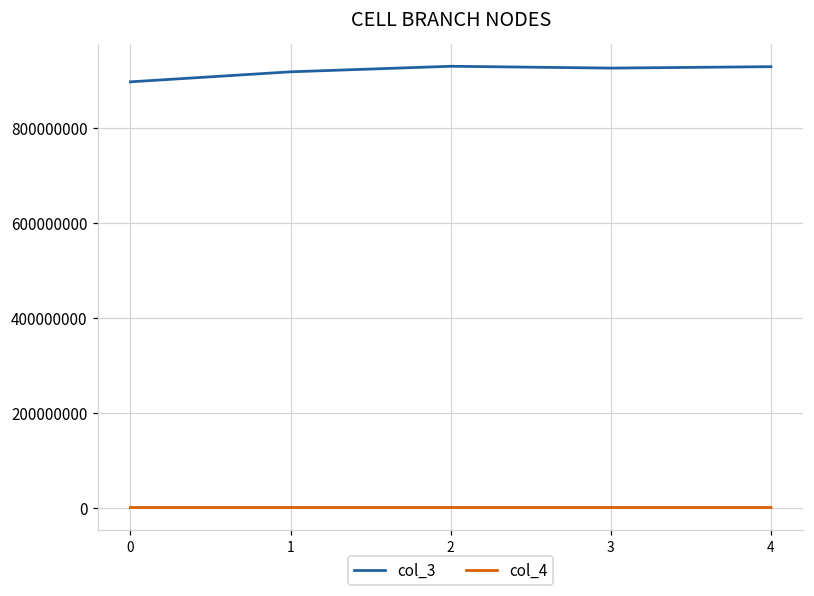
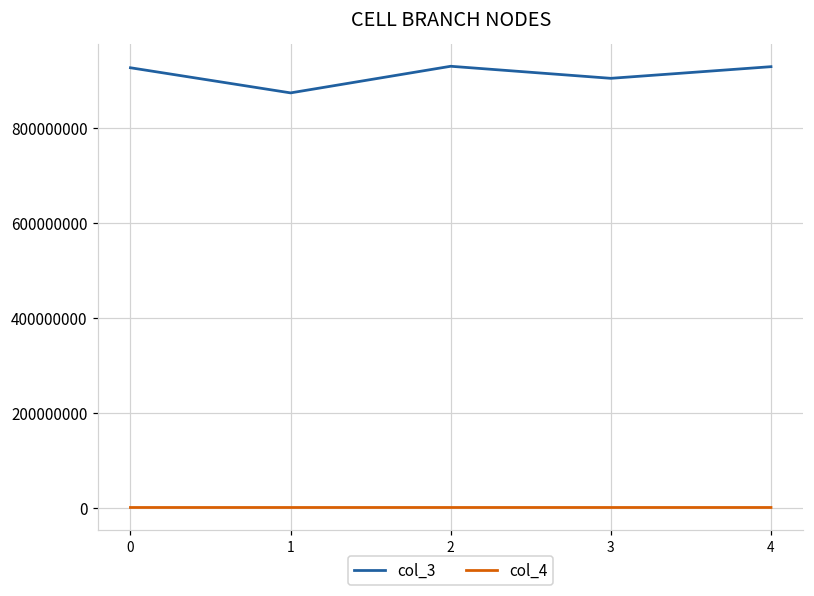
  {
    "col_3": {
-     "0": 900000000,
-     "1": 920000000,
+     "0": 930000000,
+     "1": 870000000,
      "2": 930000000,
-     "3": 930000000,
+     "3": 900000000,
      "4": 930000000
    },
    "col_4": {
      "0": 0,
      "1": 0,
      "2": 0,
      "3": 0,
      "4": 0
    }
  }
